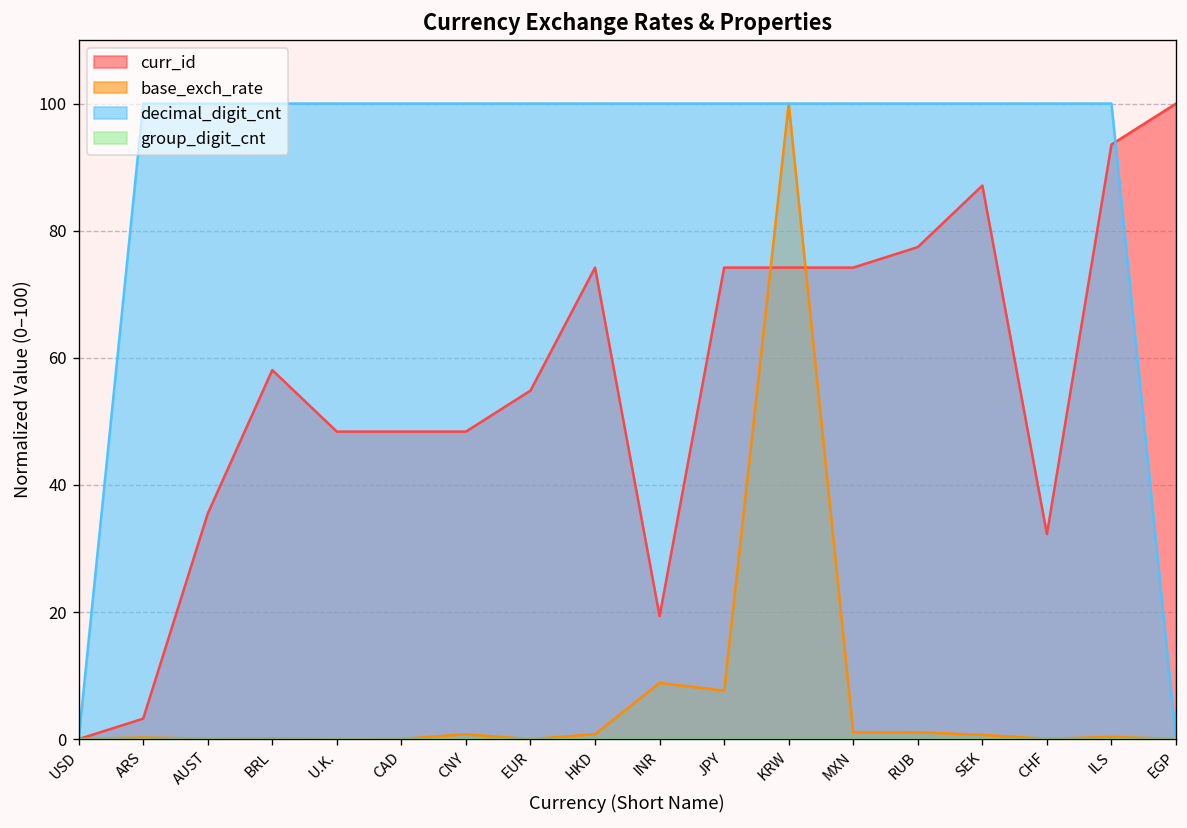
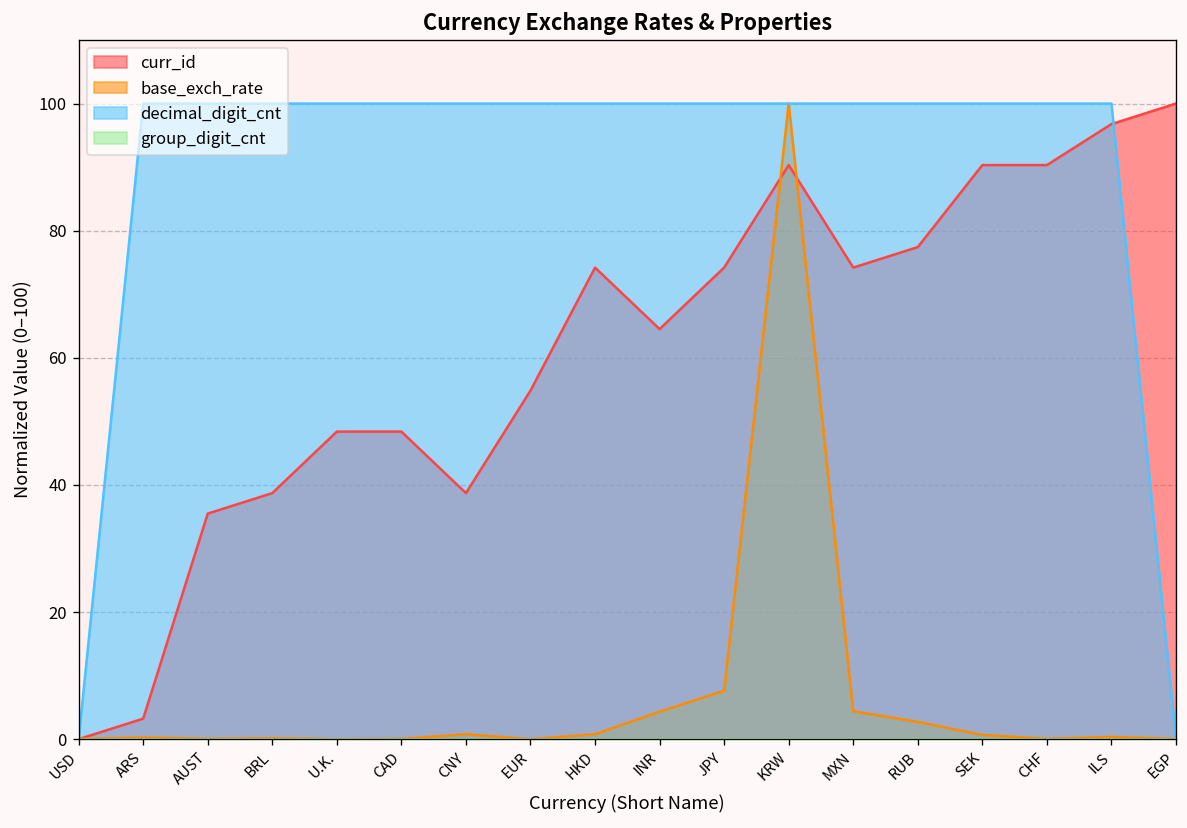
  {
    "curr_id": {
      "ARS": 3,
      "AUST": 35,
-     "BRL": 58,
+     "BRL": 39,
      "U.K.": 48,
      "CAD": 48,
-     "CNY": 48,
+     "CNY": 39,
      "EUR": 55,
      "HKD": 74,
-     "INR": 19,
+     "INR": 65,
      "JPY": 74,
-     "KRW": 74,
+     "KRW": 90,
      "MXN": 74,
      "RUB": 77,
-     "SEK": 87,
-     "CHF": 32,
-     "ILS": 94,
+     "SEK": 90,
+     "CHF": 90,
+     "ILS": 97,
      "EGP": 100
    },
    "base_exch_rate": {
      "CNY": 1,
      "HKD": 1,
-     "INR": 9,
+     "INR": 4,
      "JPY": 8,
-     "MXN": 1,
-     "RUB": 1,
+     "MXN": 4,
+     "RUB": 3,
      "SEK": 1
    },
    "decimal_digit_cnt": {
      "U.K.": 100,
      "CAD": 100,
      "CNY": 100,
      "EUR": 100,
      "HKD": 100,
      "INR": 100,
      "JPY": 100,
      "MXN": 100,
      "RUB": 100,
      "SEK": 100,
      "CHF": 100,
      "ILS": 100
    },
    "group_digit_cnt": {
      "CNY": 0,
      "HKD": 0,
      "INR": 0,
      "JPY": 0,
      "KRW": 0,
      "MXN": 0,
      "RUB": 0,
      "SEK": 0
    }
  }
